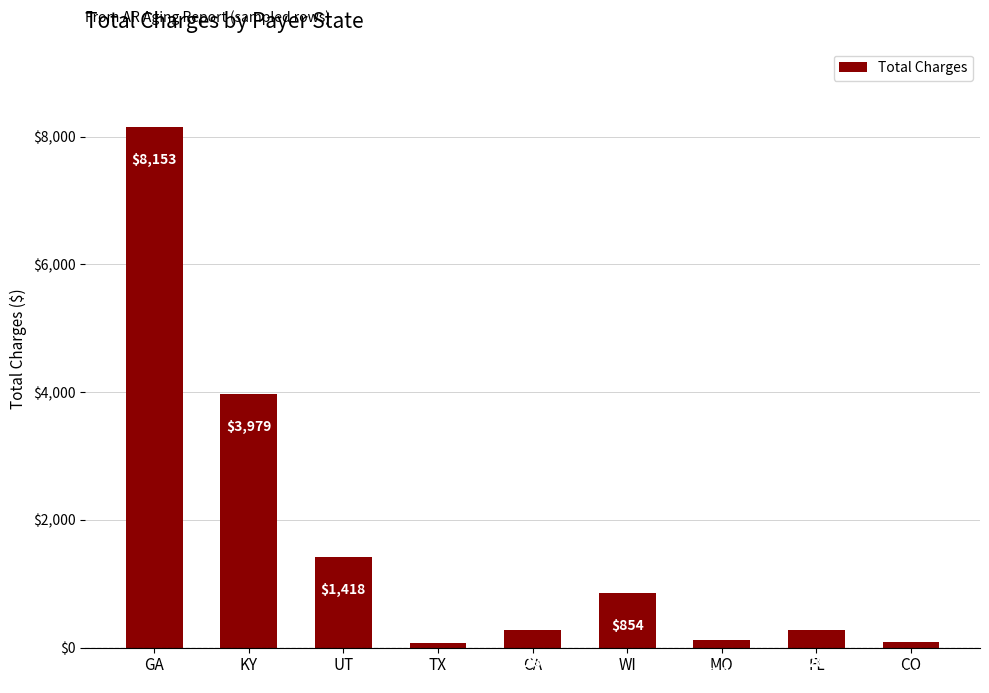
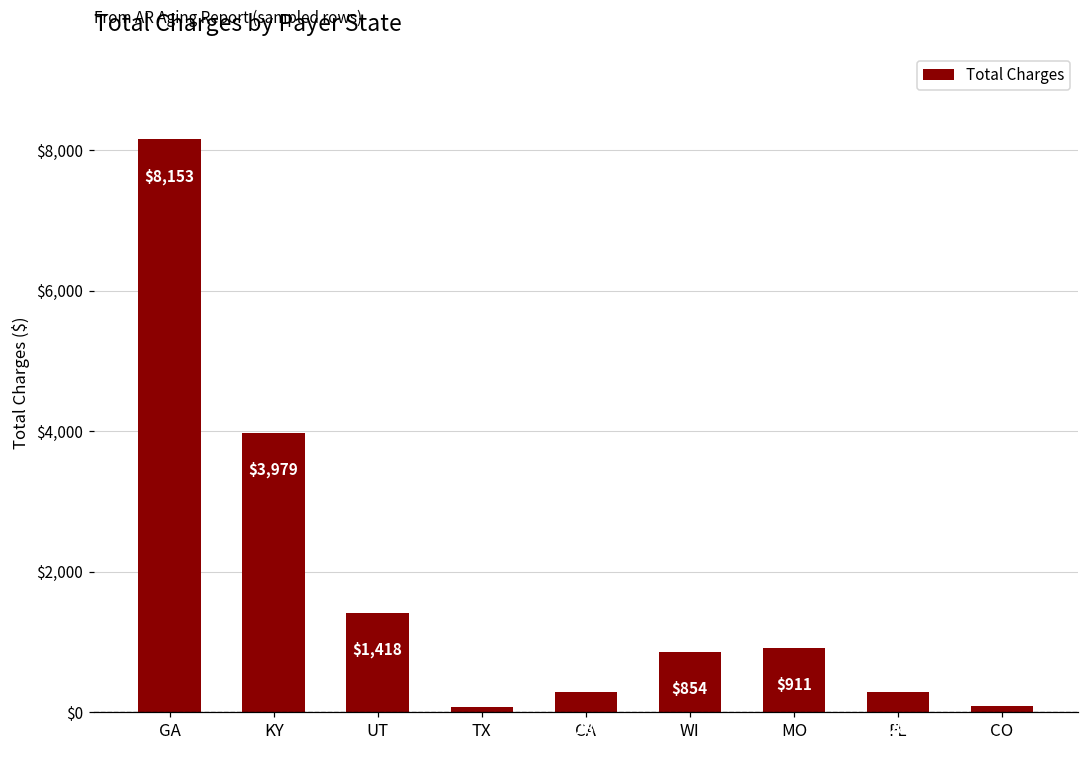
  {
    "TX": "$100",
    "CA": "$300",
-   "MO": "$100",
+   "MO": "$900",
    "FL": "$300",
    "CO": "$100"
  }
